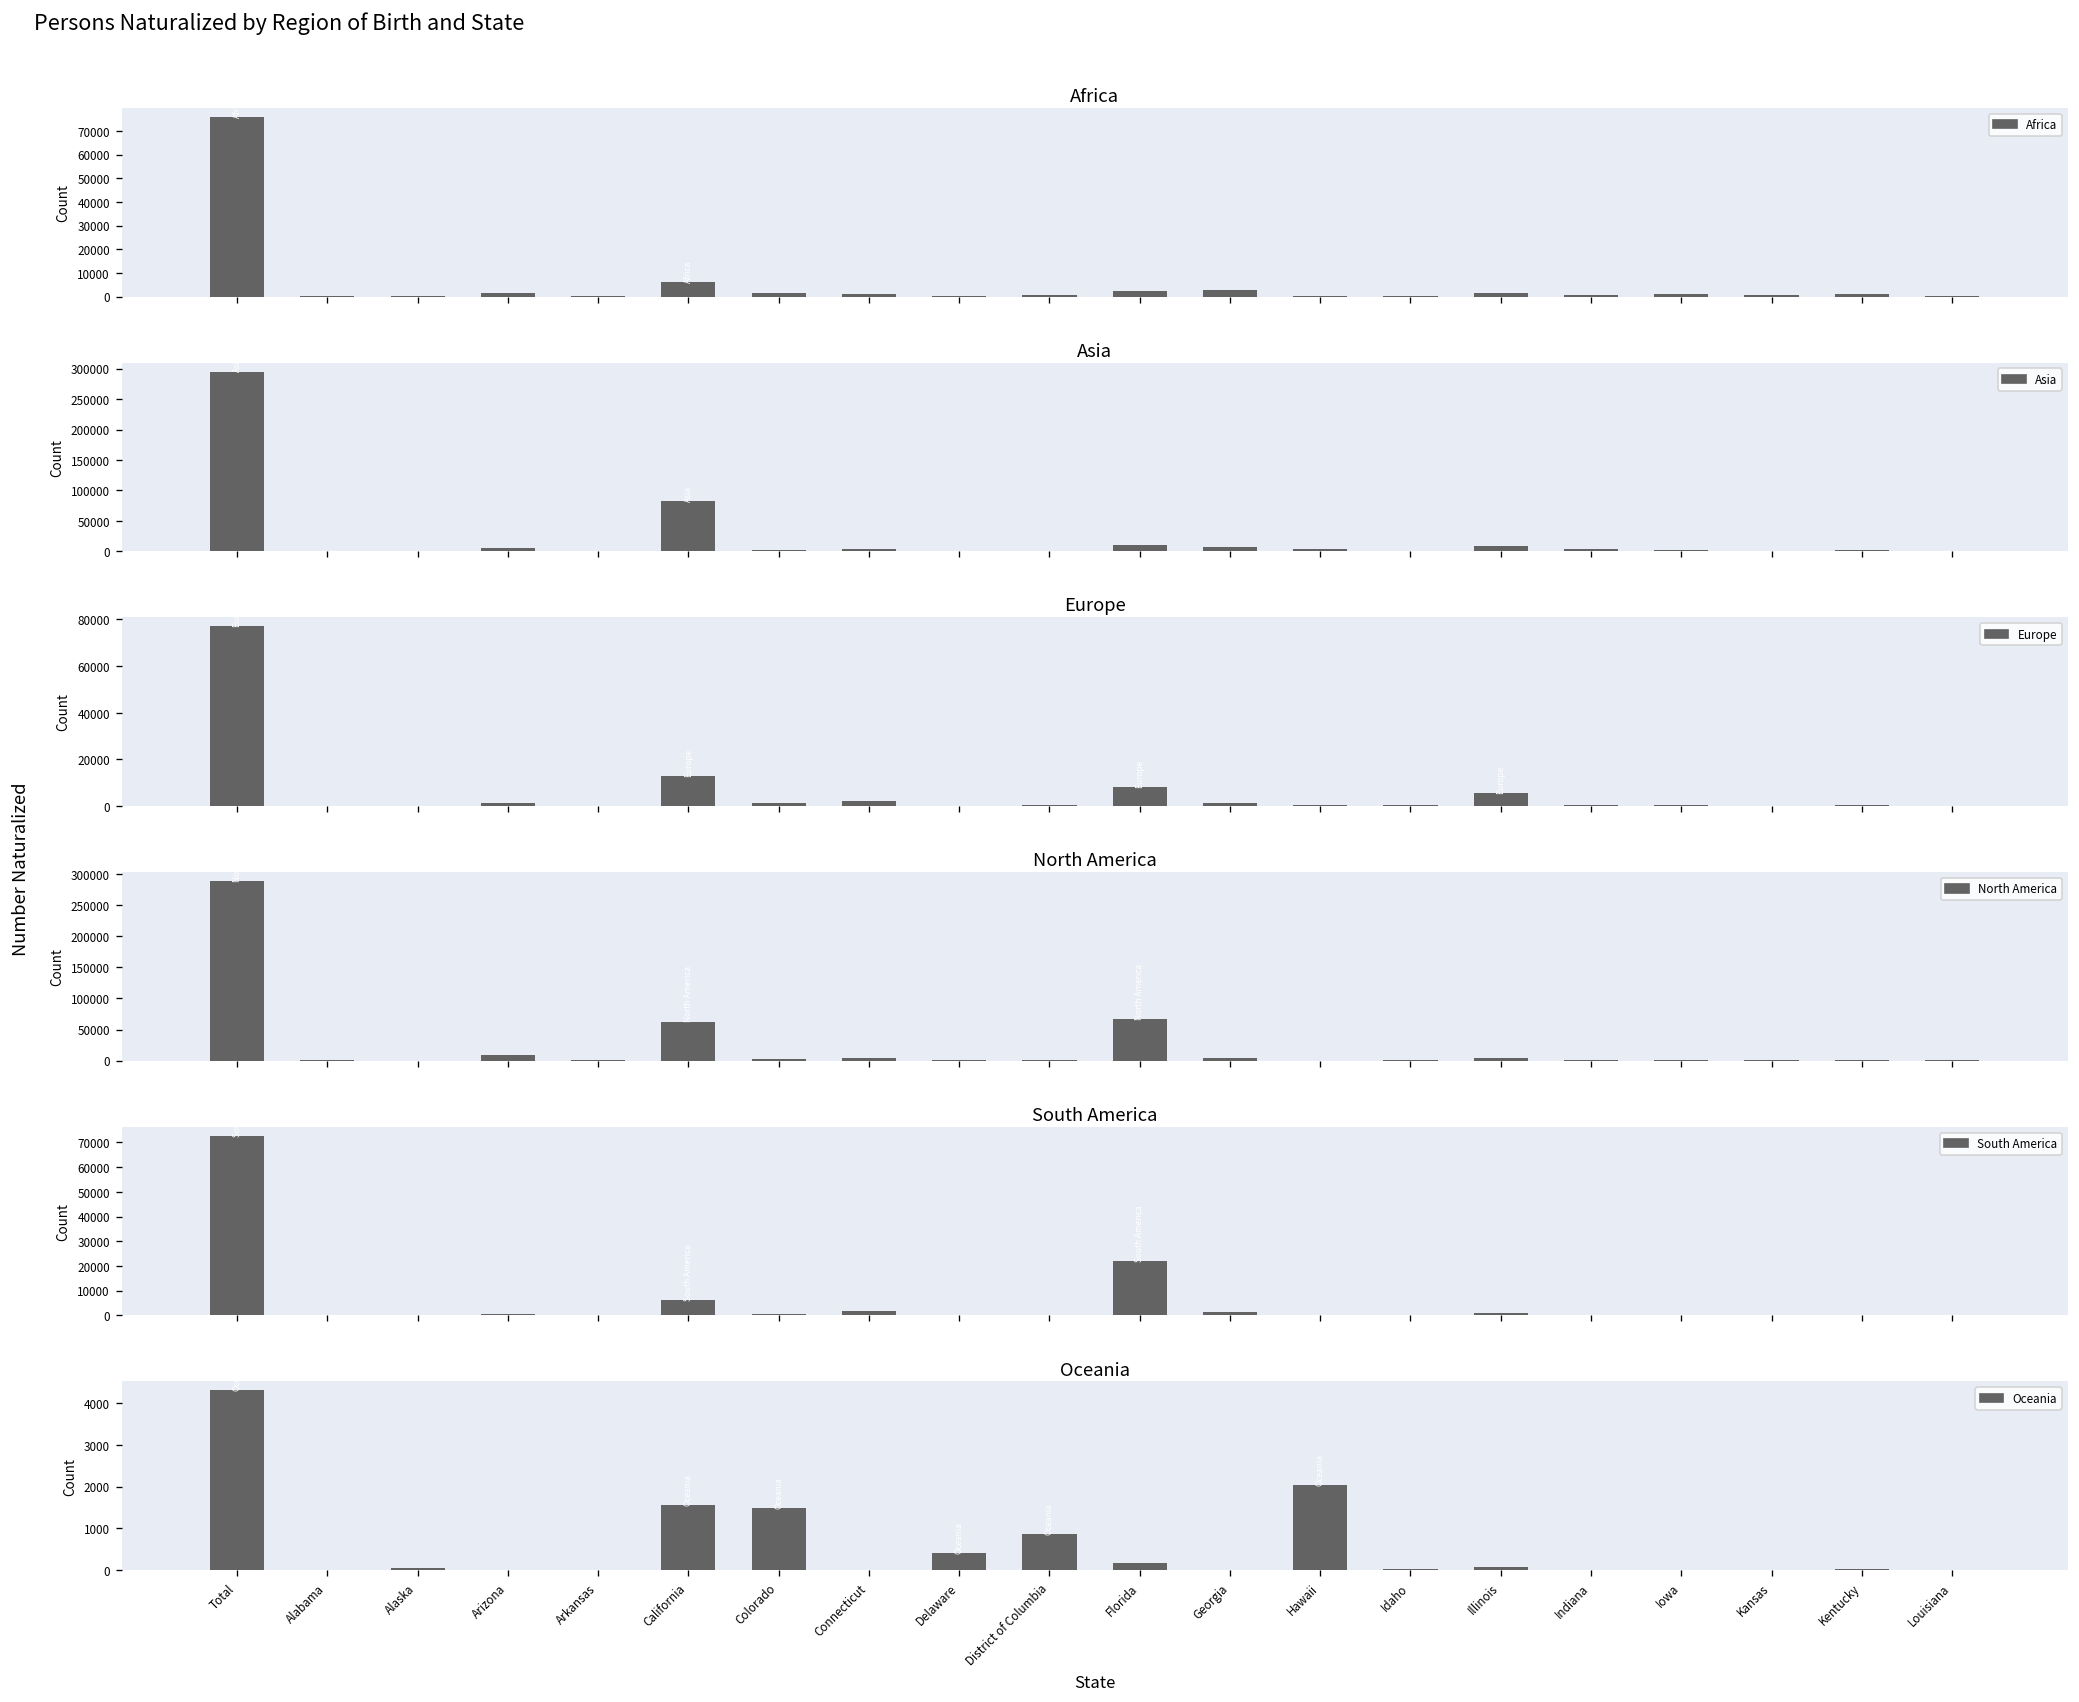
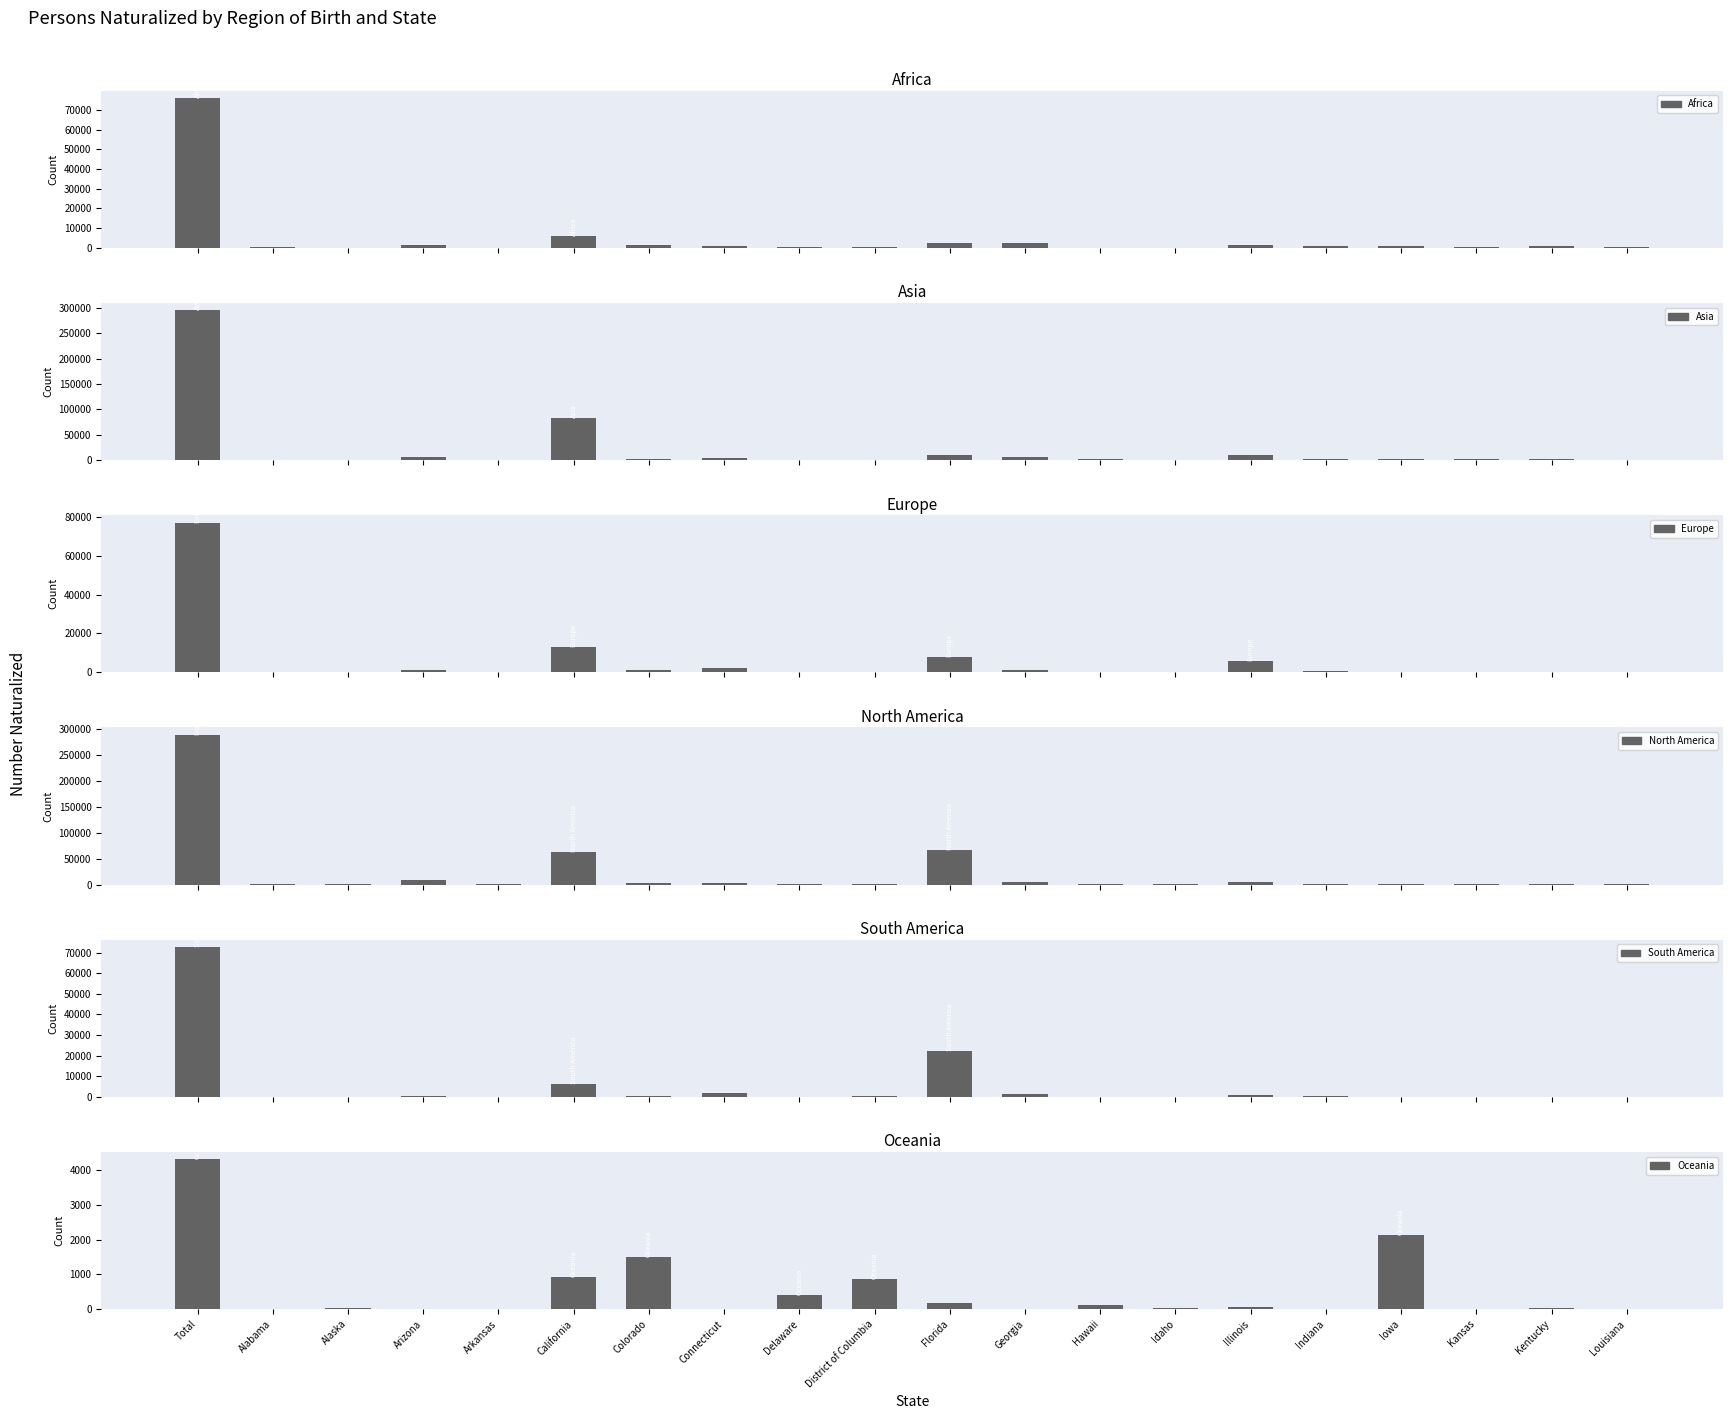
  {
    "Oceania": {
      "Total": 4300,
      "Arizona": 0,
-     "California": 1600,
+     "California": 900,
      "Colorado": 1500,
      "Connecticut": 0,
      "Delaware": 400,
      "District of Columbia": 900,
      "Florida": 200,
      "Georgia": 0,
-     "Hawaii": 2000,
+     "Hawaii": 100,
      "Illinois": 100,
      "Indiana": 0,
-     "Iowa": 0,
+     "Iowa": 2100,
      "Louisiana": 0
    }
  }
